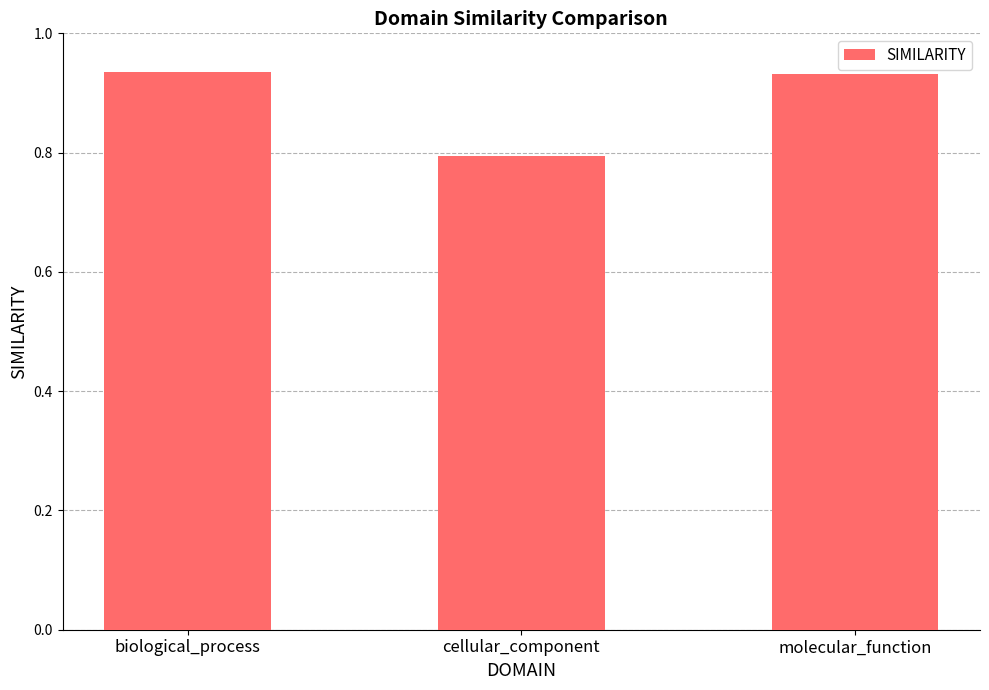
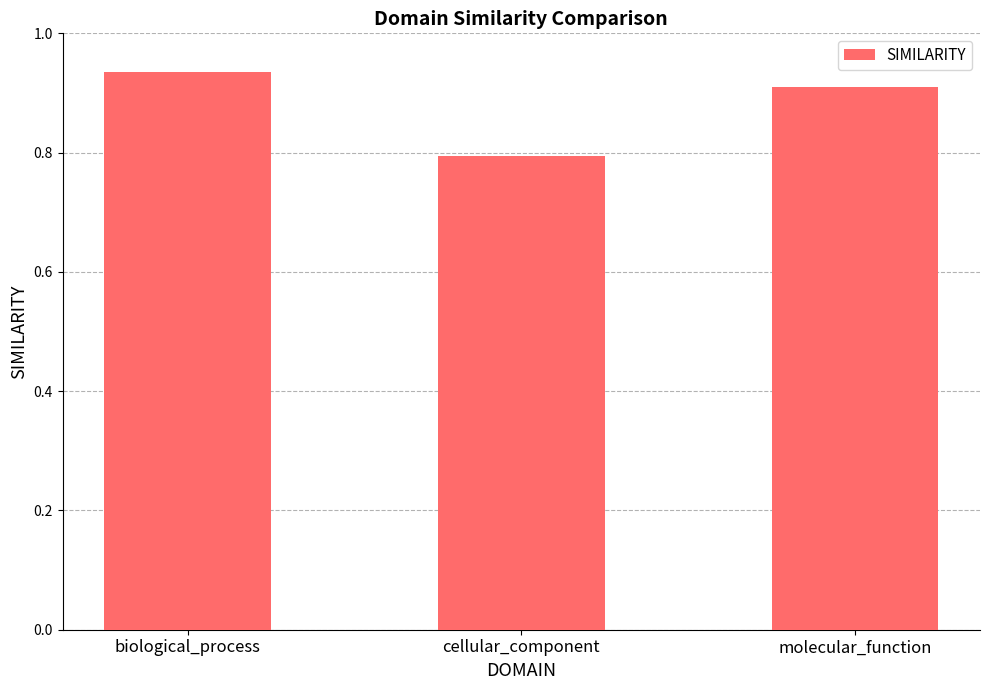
  {
    "biological_process": 0.93,
    "cellular_component": 0.79,
-   "molecular_function": 0.93
+   "molecular_function": 0.91
  }
